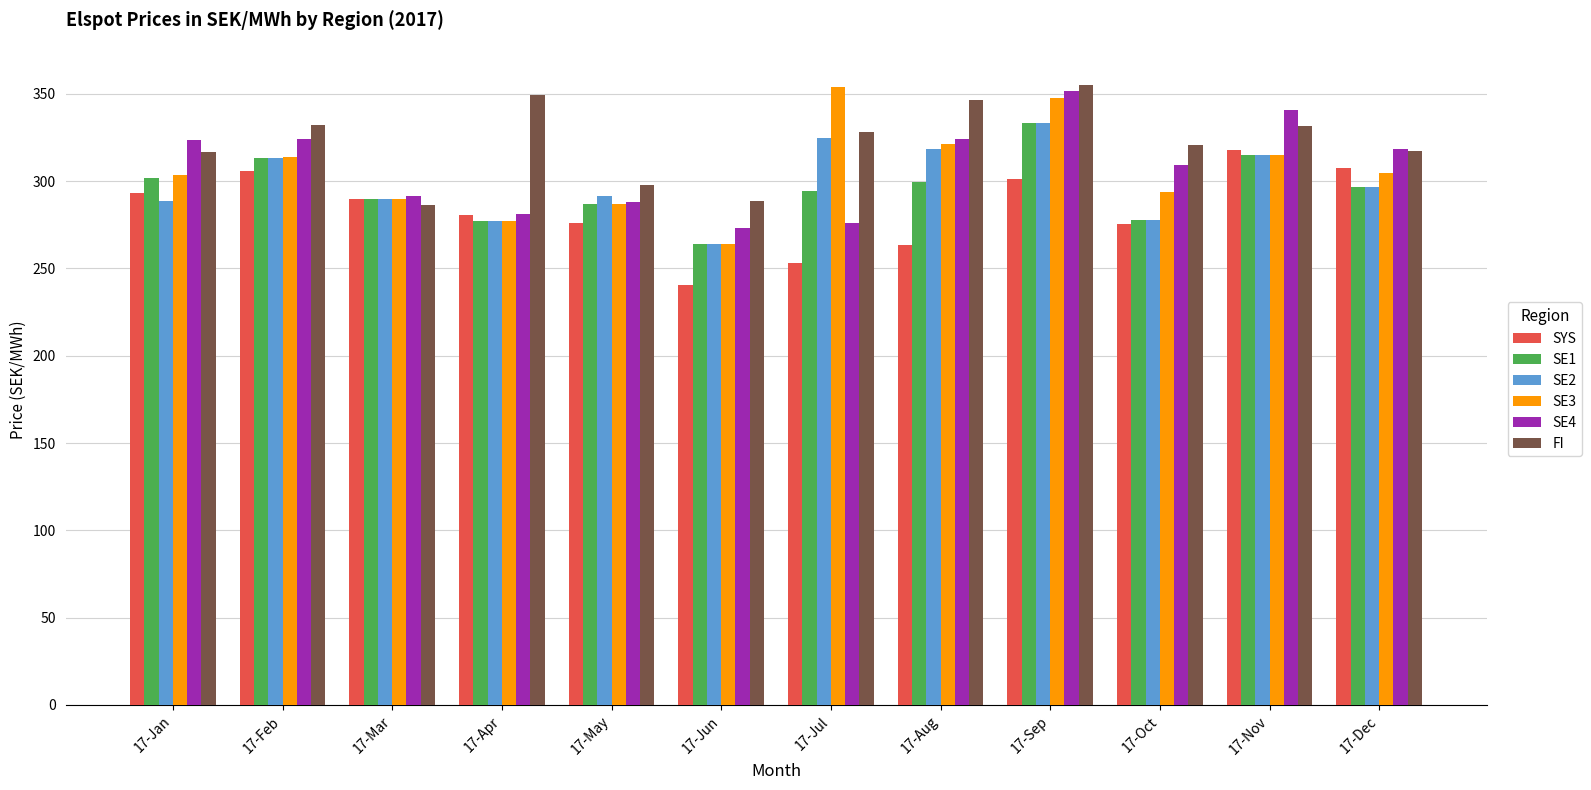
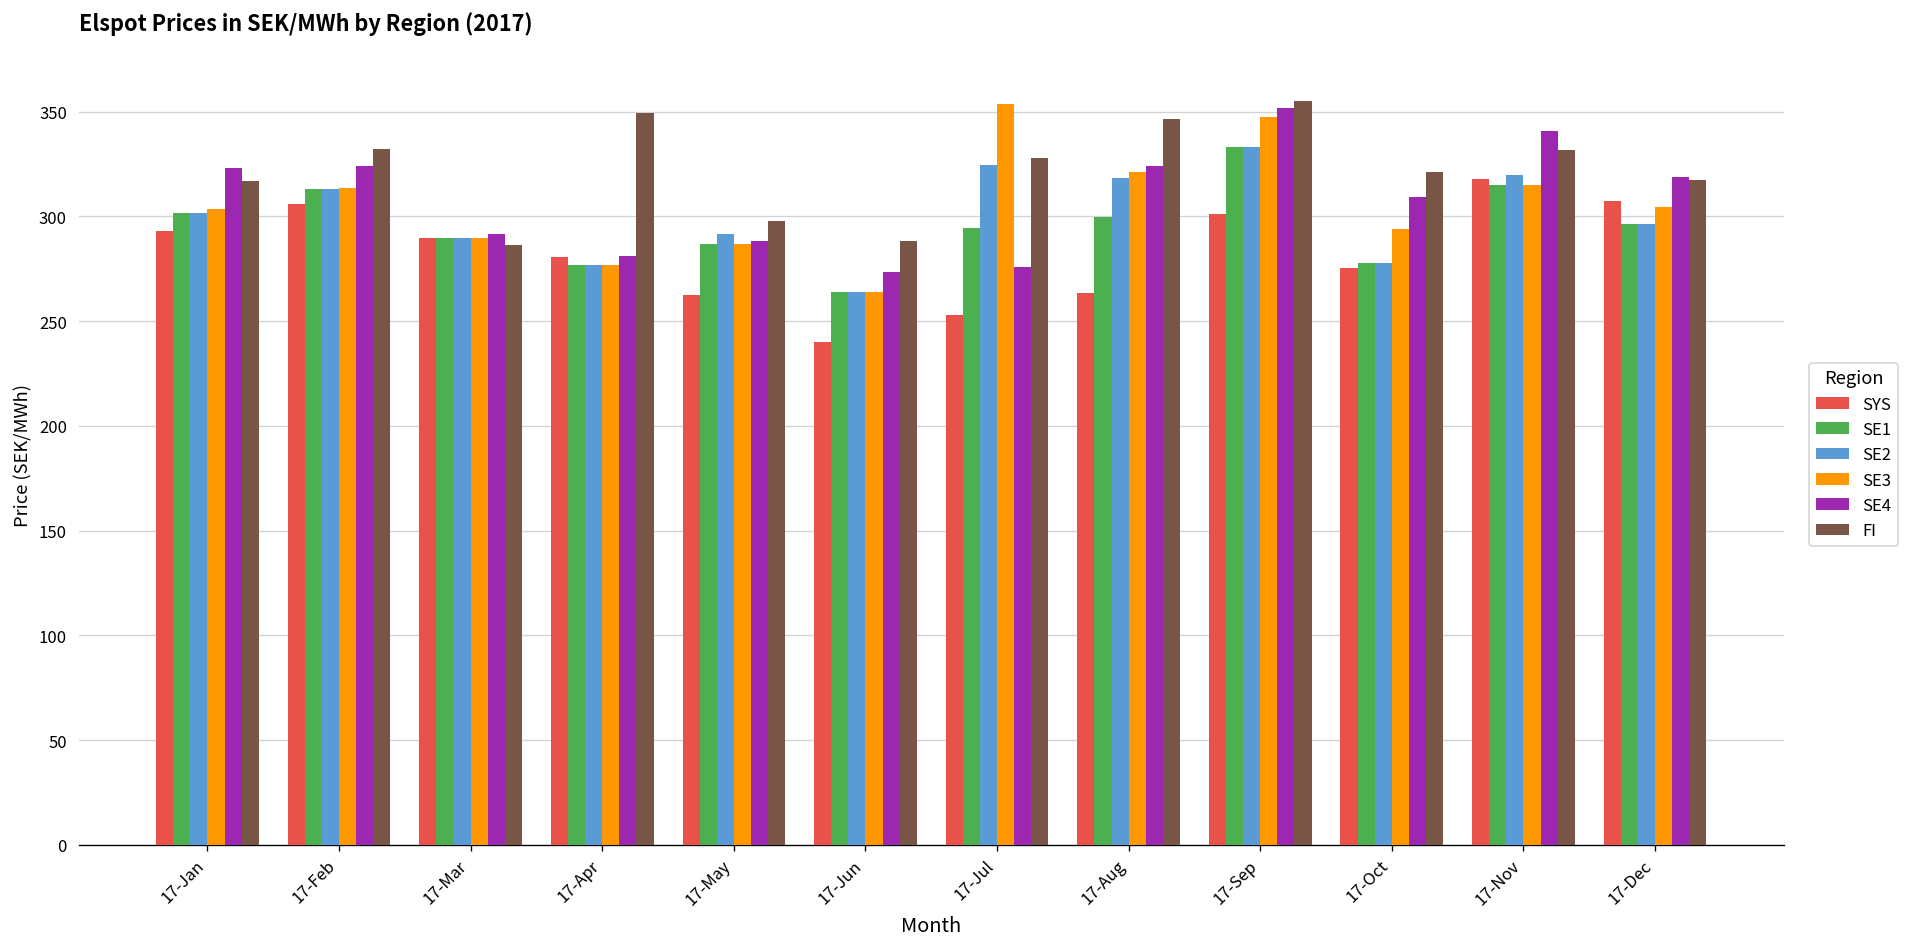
  {
    "SYS": {
      "17-Jan": 293,
      "17-Feb": 306,
      "17-Mar": 290,
      "17-Apr": 280,
-     "17-May": 276,
+     "17-May": 263,
      "17-Jun": 240,
      "17-Jul": 253,
      "17-Aug": 263,
      "17-Sep": 301,
      "17-Oct": 275,
      "17-Nov": 318,
      "17-Dec": 307
    },
    "SE1": {
      "17-Jan": 302,
      "17-Feb": 313,
      "17-Mar": 290,
      "17-Apr": 277,
      "17-May": 287,
      "17-Jun": 264,
      "17-Jul": 294,
      "17-Aug": 300,
      "17-Sep": 333,
      "17-Oct": 278,
      "17-Nov": 315,
      "17-Dec": 297
    },
    "SE2": {
-     "17-Jan": 289,
+     "17-Jan": 302,
      "17-Feb": 313,
      "17-Mar": 290,
      "17-Apr": 277,
      "17-May": 292,
      "17-Jun": 264,
      "17-Jul": 325,
      "17-Aug": 318,
      "17-Sep": 333,
      "17-Oct": 278,
-     "17-Nov": 315,
+     "17-Nov": 320,
      "17-Dec": 297
    },
    "SE3": {
      "17-Jan": 304,
      "17-Feb": 314,
      "17-Mar": 290,
      "17-Apr": 277,
      "17-May": 287,
      "17-Jun": 264,
      "17-Jul": 354,
      "17-Aug": 321,
      "17-Sep": 347,
      "17-Oct": 294,
      "17-Nov": 315,
      "17-Dec": 304
    },
    "SE4": {
      "17-Jan": 323,
      "17-Feb": 324,
      "17-Mar": 292,
      "17-Apr": 281,
      "17-May": 288,
      "17-Jun": 273,
      "17-Jul": 276,
      "17-Aug": 324,
      "17-Sep": 352,
      "17-Oct": 309,
      "17-Nov": 341,
      "17-Dec": 319
    },
    "FI": {
      "17-Jan": 317,
      "17-Feb": 332,
      "17-Mar": 286,
      "17-Apr": 349,
      "17-May": 298,
      "17-Jun": 288,
      "17-Jul": 328,
      "17-Aug": 347,
      "17-Sep": 355,
      "17-Oct": 321,
      "17-Nov": 331,
      "17-Dec": 317
    }
  }
